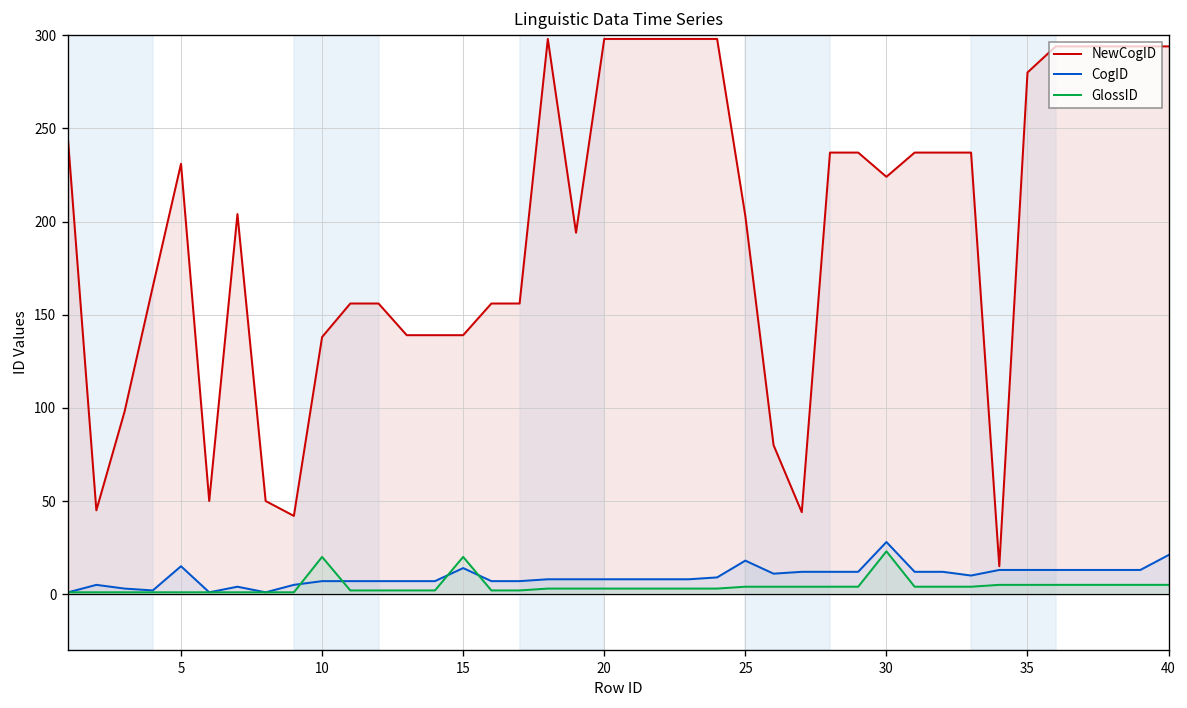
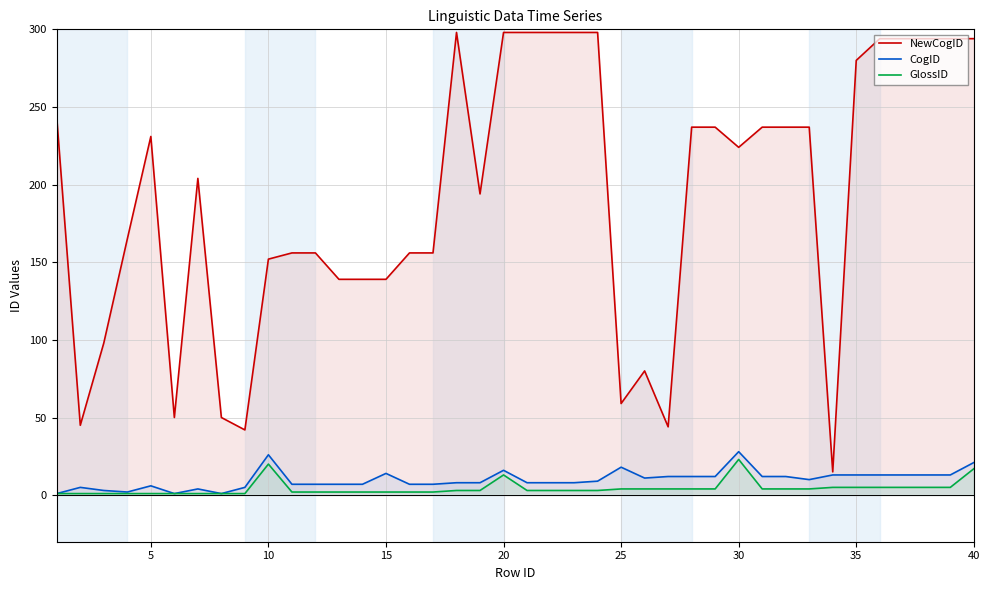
  {
    "NewCogID": {
      "5": 231,
-     "10": 138,
+     "10": 152,
      "15": 139,
      "20": 298,
-     "25": 203,
+     "25": 59,
      "30": 224,
      "35": 280,
      "40": 294
    },
    "CogID": {
-     "5": 15,
-     "10": 7,
+     "5": 6,
+     "10": 26,
      "15": 14,
-     "20": 8,
+     "20": 16,
      "25": 18,
      "30": 28,
      "35": 13,
      "40": 21
    },
    "GlossID": {
      "5": 1,
      "10": 20,
-     "15": 20,
-     "20": 3,
+     "15": 2,
+     "20": 13,
      "25": 4,
      "30": 23,
      "35": 5,
-     "40": 5
+     "40": 17
    }
  }
